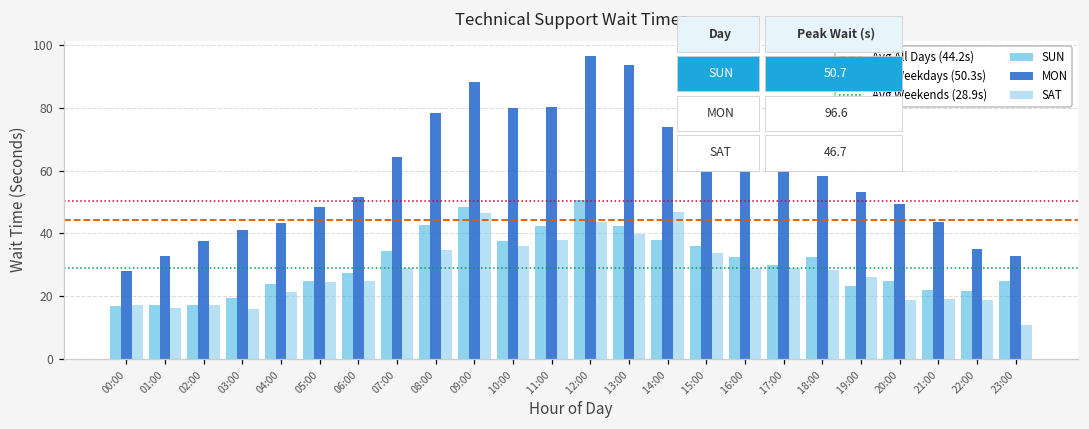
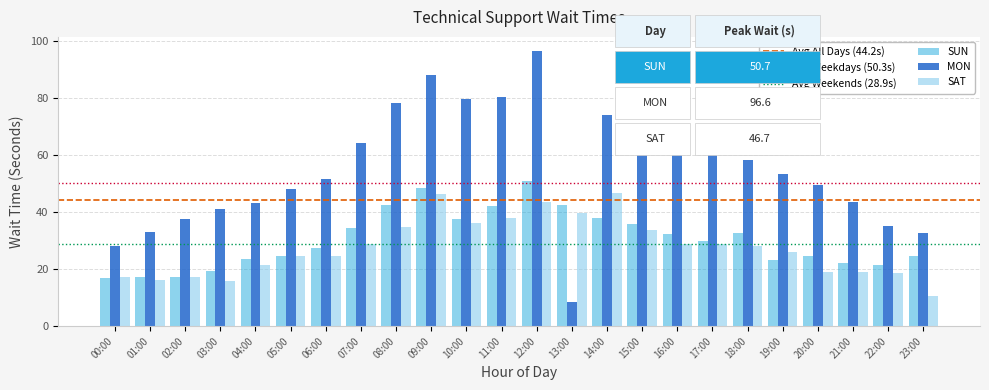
  {
    "SUN": {
      "00:00": 17,
      "01:00": 17,
      "02:00": 17,
      "03:00": 19,
      "04:00": 24,
      "05:00": 25,
      "06:00": 27,
      "07:00": 34,
      "08:00": 43,
      "09:00": 48,
      "10:00": 38,
      "11:00": 42,
      "12:00": 51,
      "13:00": 42,
      "14:00": 38,
      "15:00": 36,
      "16:00": 32,
      "17:00": 30,
      "18:00": 33,
      "19:00": 23,
      "20:00": 25,
      "21:00": 22,
      "22:00": 22,
      "23:00": 25
    },
    "MON": {
      "00:00": 28,
      "01:00": 33,
      "02:00": 38,
      "03:00": 41,
      "04:00": 43,
      "05:00": 48,
      "06:00": 52,
      "07:00": 64,
      "08:00": 78,
      "09:00": 88,
      "10:00": 80,
      "11:00": 80,
      "12:00": 97,
-     "13:00": 94,
+     "13:00": 8,
      "14:00": 74,
      "15:00": 67,
      "16:00": 63,
      "17:00": 64,
      "18:00": 58,
      "19:00": 53,
      "20:00": 49,
      "21:00": 44,
      "22:00": 35,
      "23:00": 33
    },
    "SAT": {
      "00:00": 17,
      "01:00": 16,
      "02:00": 17,
      "03:00": 16,
      "04:00": 21,
      "05:00": 24,
      "06:00": 25,
      "07:00": 29,
      "08:00": 35,
      "09:00": 46,
      "10:00": 36,
      "11:00": 38,
      "12:00": 44,
      "13:00": 40,
      "14:00": 47,
      "15:00": 34,
      "16:00": 29,
      "17:00": 29,
      "18:00": 28,
      "19:00": 26,
      "20:00": 19,
      "21:00": 19,
      "22:00": 19,
      "23:00": 11
    }
  }
